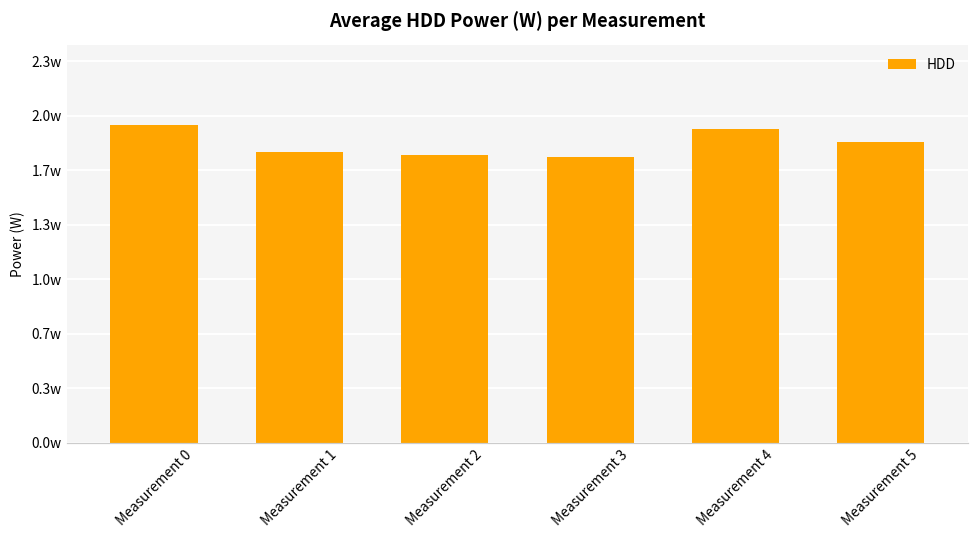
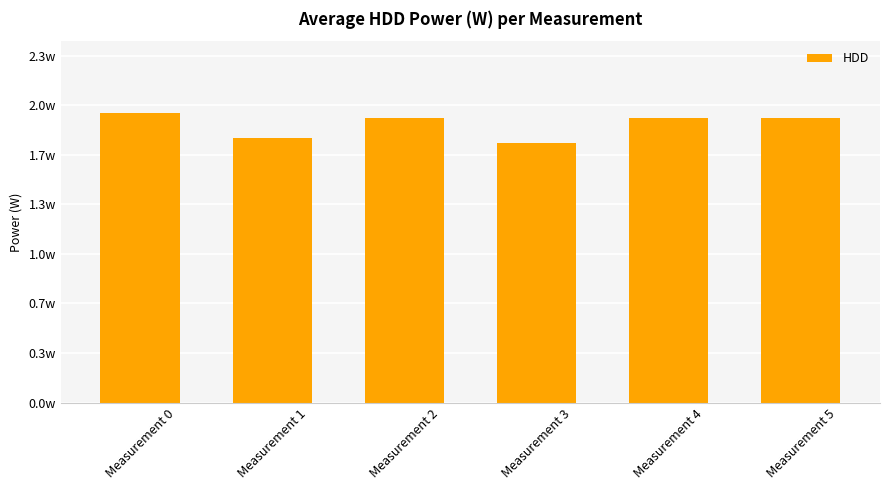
  {
    "Measurement 0": "1.96w",
    "Measurement 1": "1.79w",
-   "Measurement 2": "1.77w",
+   "Measurement 2": "1.93w",
    "Measurement 3": "1.76w",
    "Measurement 4": "1.93w",
-   "Measurement 5": "1.85w"
+   "Measurement 5": "1.93w"
  }
